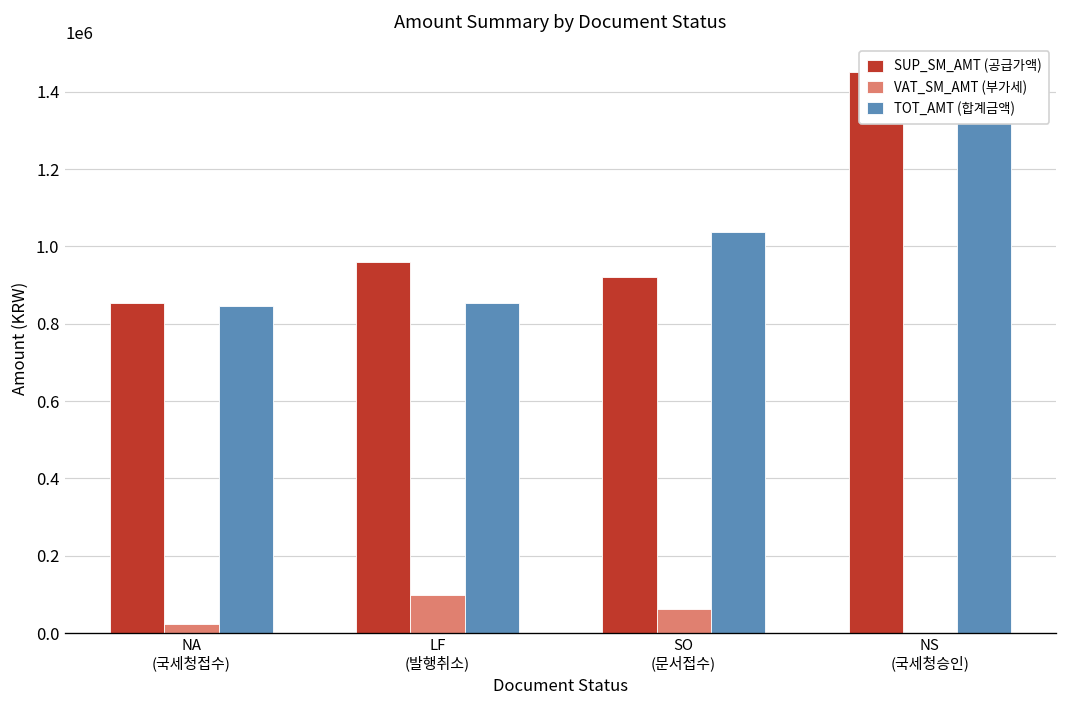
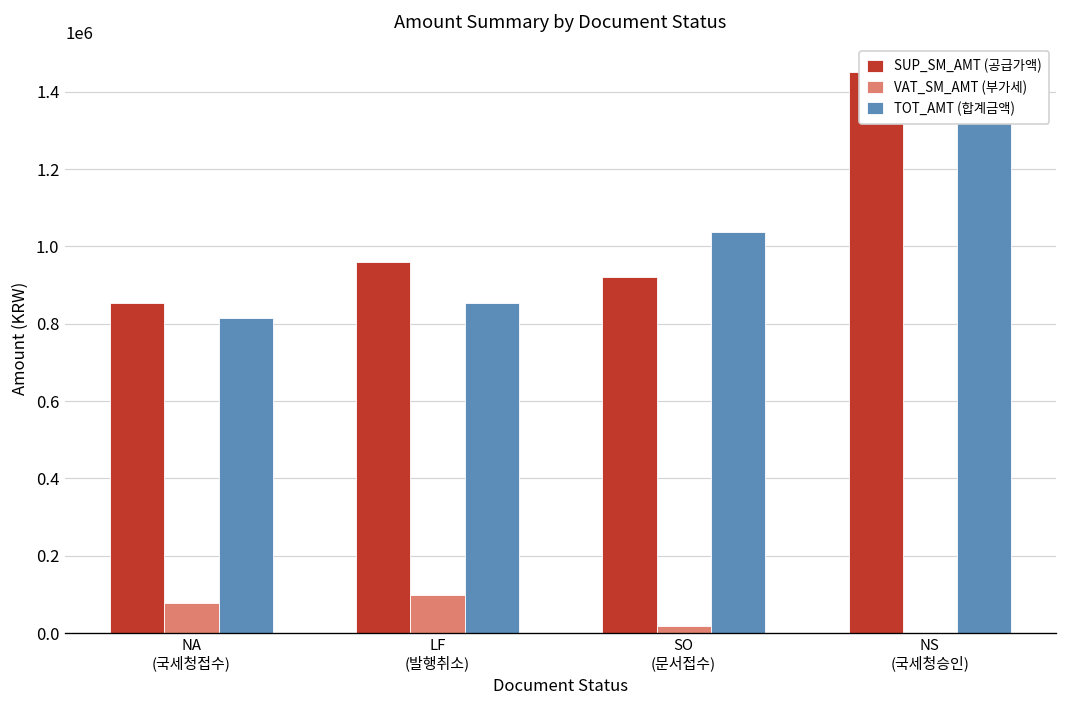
  {
    "SUP_SM_AMT (공급가액)": {
      "NA (국세청접수)": 850000,
      "LF (발행취소)": 960000,
      "SO (문서접수)": 920000
    },
    "VAT_SM_AMT (부가세)": {
-     "NA (국세청접수)": 20000,
+     "NA (국세청접수)": 80000,
      "LF (발행취소)": 100000,
-     "SO (문서접수)": 60000,
+     "SO (문서접수)": 20000,
      "NS (국세청승인)": 0
    },
    "TOT_AMT (합계금액)": {
-     "NA (국세청접수)": 850000,
+     "NA (국세청접수)": 820000,
      "LF (발행취소)": 850000,
      "SO (문서접수)": 1040000
    }
  }
